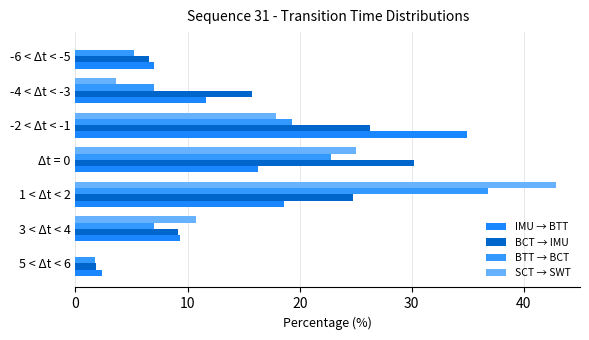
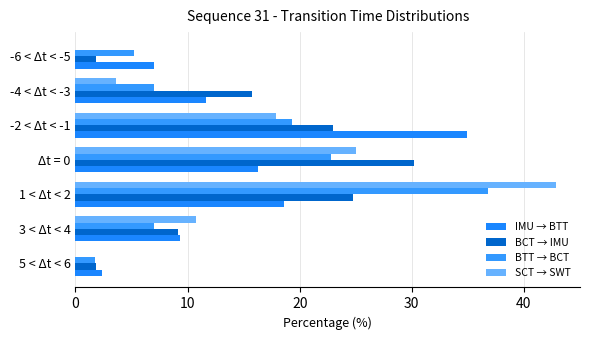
  {
    "BCT → IMU": {
-     "-6 < Δt < -5": 6.5,
+     "-6 < Δt < -5": 1.8,
      "-4 < Δt < -3": 15.8,
-     "-2 < Δt < -1": 26.3,
+     "-2 < Δt < -1": 22.9,
      "Δt = 0": 30.2,
      "1 < Δt < 2": 24.8,
      "3 < Δt < 4": 9.2,
      "5 < Δt < 6": 1.8
    }
  }
